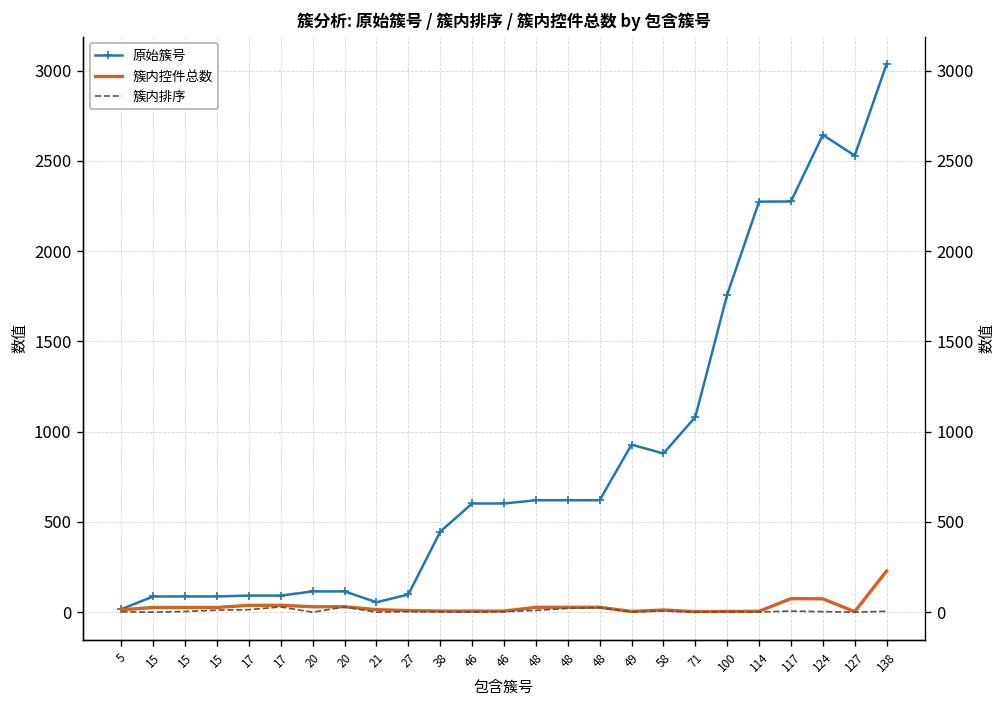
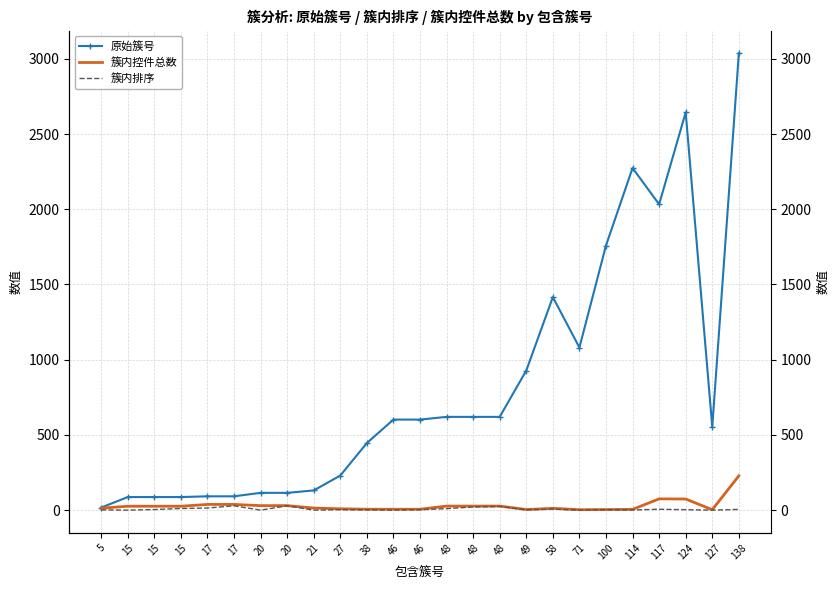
  {
    "原始簇号": {
-     "21": 60,
-     "27": 100,
+     "21": 130,
+     "27": 230,
      "38": 450,
      "49": 930,
-     "58": 880,
+     "58": 1420,
      "71": 1080,
      "100": 1760,
      "114": 2270,
-     "117": 2280,
+     "117": 2030,
      "124": 2640,
-     "127": 2530,
+     "127": 550,
      "138": 3040
    },
    "簇内控件总数": {
      "117": 80,
      "124": 70,
      "138": 230
    },
    "簇内排序": {
      "117": 10,
      "124": 0,
      "138": 10
    }
  }
